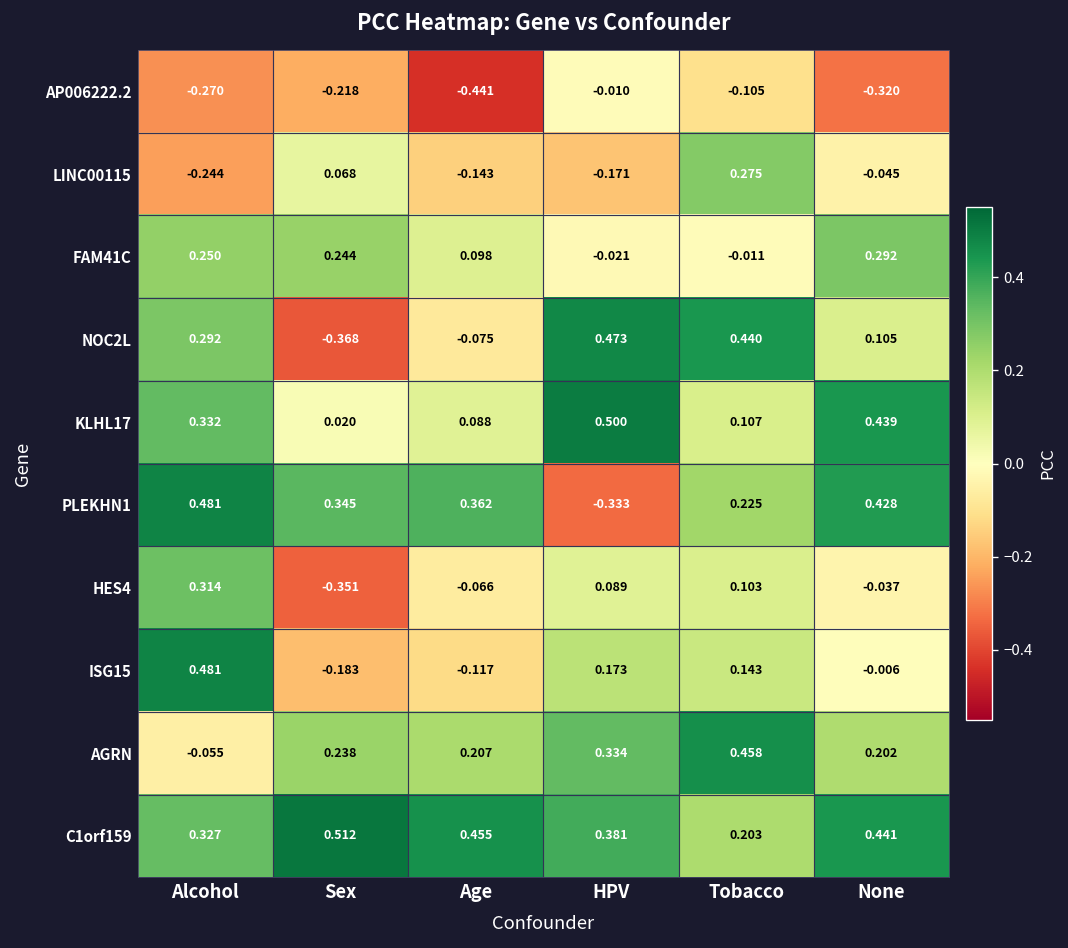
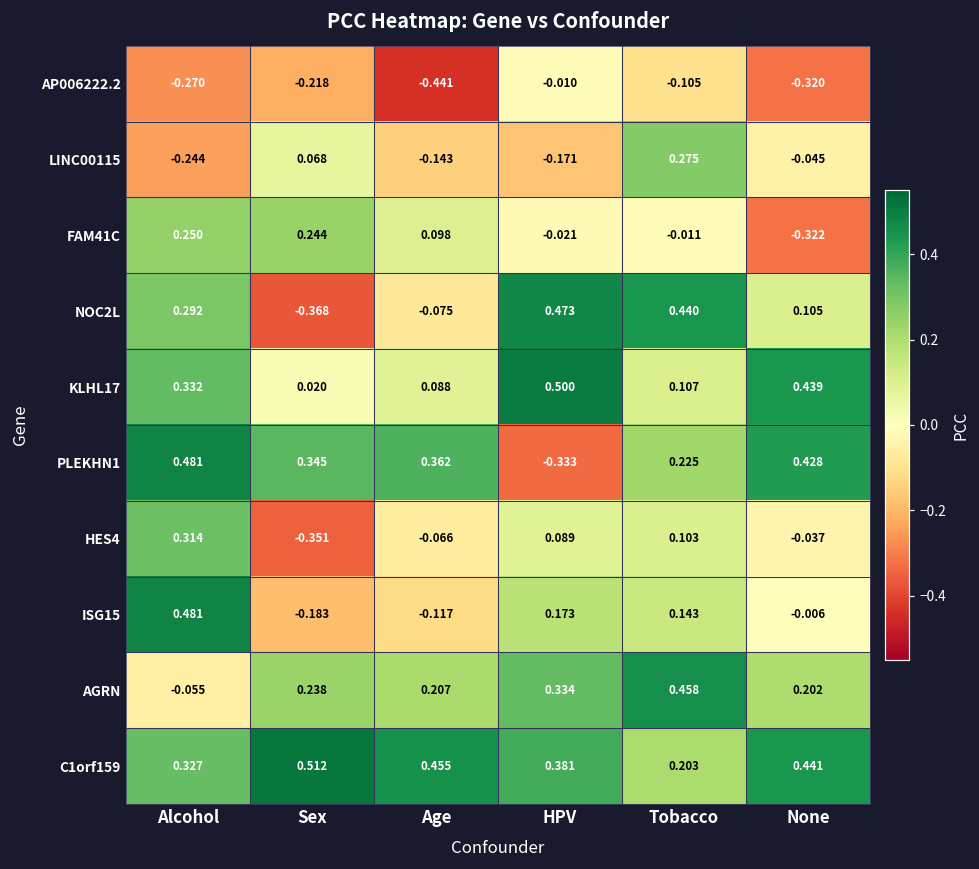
  {
    "AP006222.2": {
      "Alcohol": -0.270,
      "Sex": -0.218,
      "Age": -0.441,
      "HPV": -0.010,
      "Tobacco": -0.105,
      "None": -0.320
    },
    "LINC00115": {
      "Alcohol": -0.244,
      "Sex": 0.068,
      "Age": -0.143,
      "HPV": -0.171,
      "Tobacco": 0.275,
      "None": -0.045
    },
    "FAM41C": {
      "Alcohol": 0.250,
      "Sex": 0.244,
      "Age": 0.098,
      "HPV": -0.021,
      "Tobacco": -0.011,
-     "None": 0.292
+     "None": -0.322
    },
    "NOC2L": {
      "Alcohol": 0.292,
      "Sex": -0.368,
      "Age": -0.075,
      "HPV": 0.473,
      "Tobacco": 0.440,
      "None": 0.105
    },
    "KLHL17": {
      "Alcohol": 0.332,
      "Sex": 0.020,
      "Age": 0.088,
      "HPV": 0.500,
      "Tobacco": 0.107,
      "None": 0.439
    },
    "PLEKHN1": {
      "Alcohol": 0.481,
      "Sex": 0.345,
      "Age": 0.362,
      "HPV": -0.333,
      "Tobacco": 0.225,
      "None": 0.428
    },
    "HES4": {
      "Alcohol": 0.314,
      "Sex": -0.351,
      "Age": -0.066,
      "HPV": 0.089,
      "Tobacco": 0.103,
      "None": -0.037
    },
    "ISG15": {
      "Alcohol": 0.481,
      "Sex": -0.183,
      "Age": -0.117,
      "HPV": 0.173,
      "Tobacco": 0.143,
      "None": -0.006
    },
    "AGRN": {
      "Alcohol": -0.055,
      "Sex": 0.238,
      "Age": 0.207,
      "HPV": 0.334,
      "Tobacco": 0.458,
      "None": 0.202
    },
    "C1orf159": {
      "Alcohol": 0.327,
      "Sex": 0.512,
      "Age": 0.455,
      "HPV": 0.381,
      "Tobacco": 0.203,
      "None": 0.441
    }
  }
